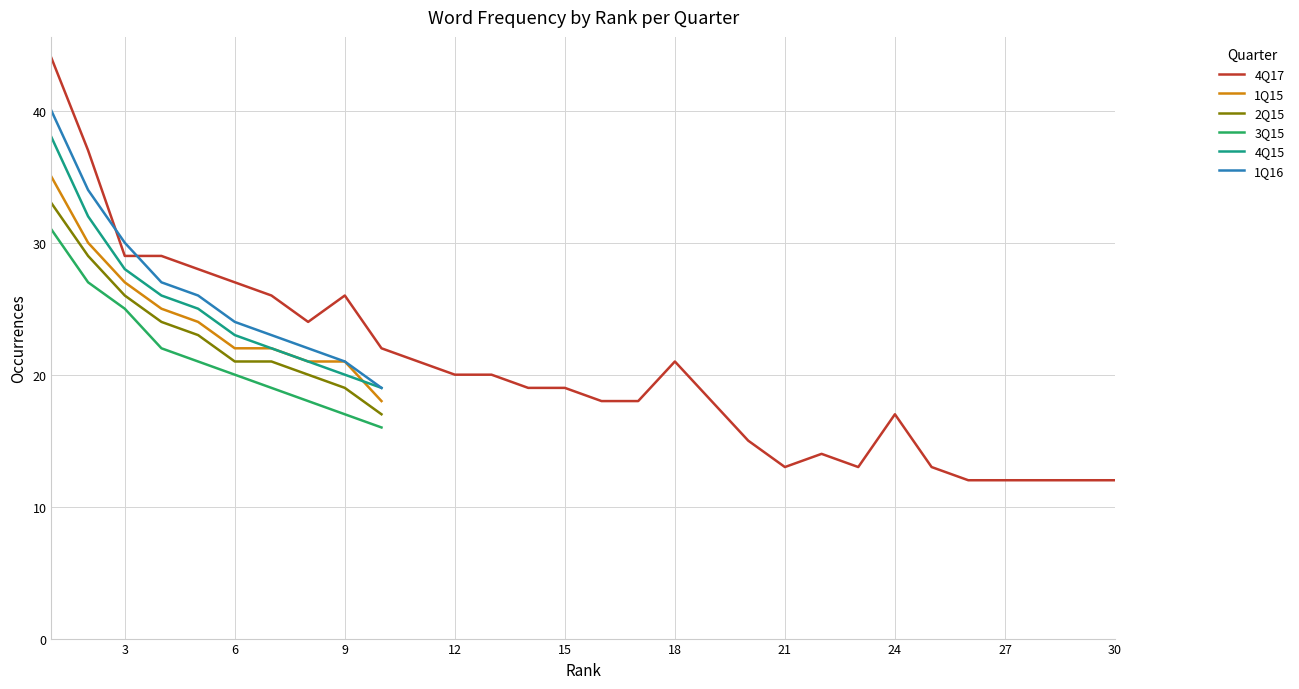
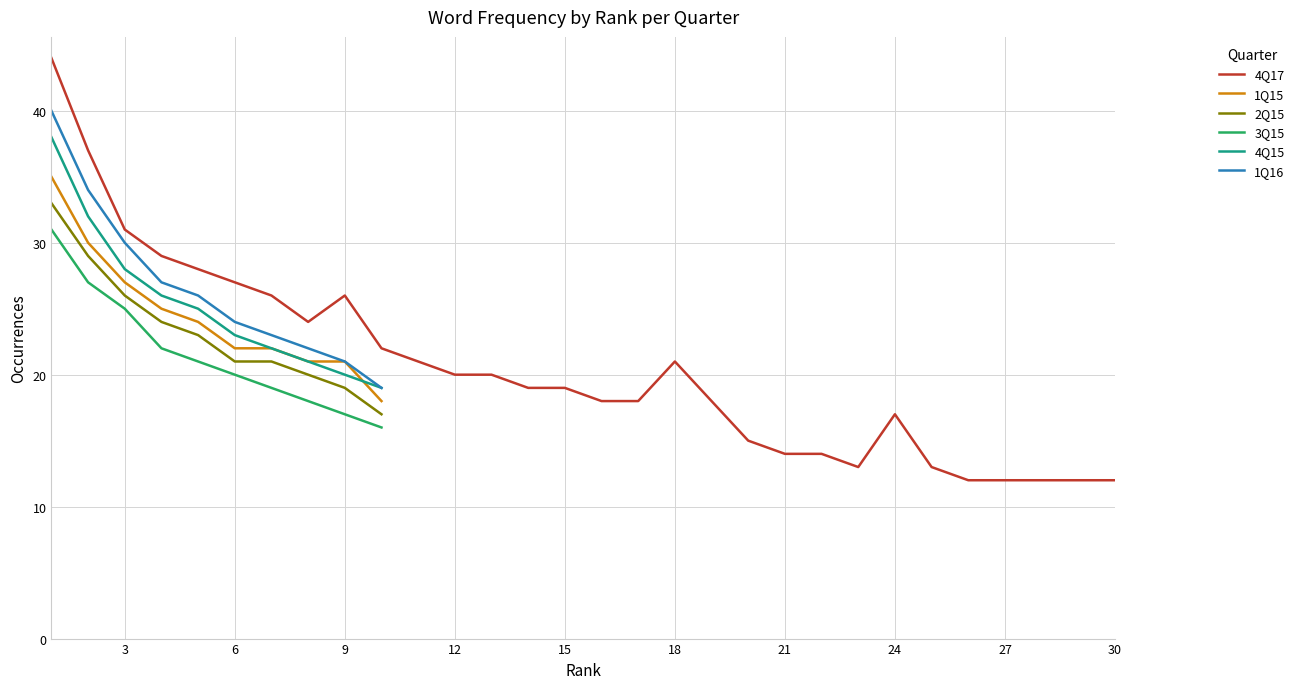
  {
    "4Q17": {
-     "3": 29,
+     "3": 31,
      "6": 27,
      "9": 26,
      "12": 20,
      "15": 19,
      "18": 21,
-     "21": 13,
+     "21": 14,
      "24": 17,
      "27": 12,
      "30": 12
    },
    "1Q15": {
      "3": 27,
      "6": 22
    },
    "2Q15": {
      "3": 26,
      "6": 21,
      "9": 19
    },
    "1Q16": {
      "3": 30,
      "6": 24
    }
  }
